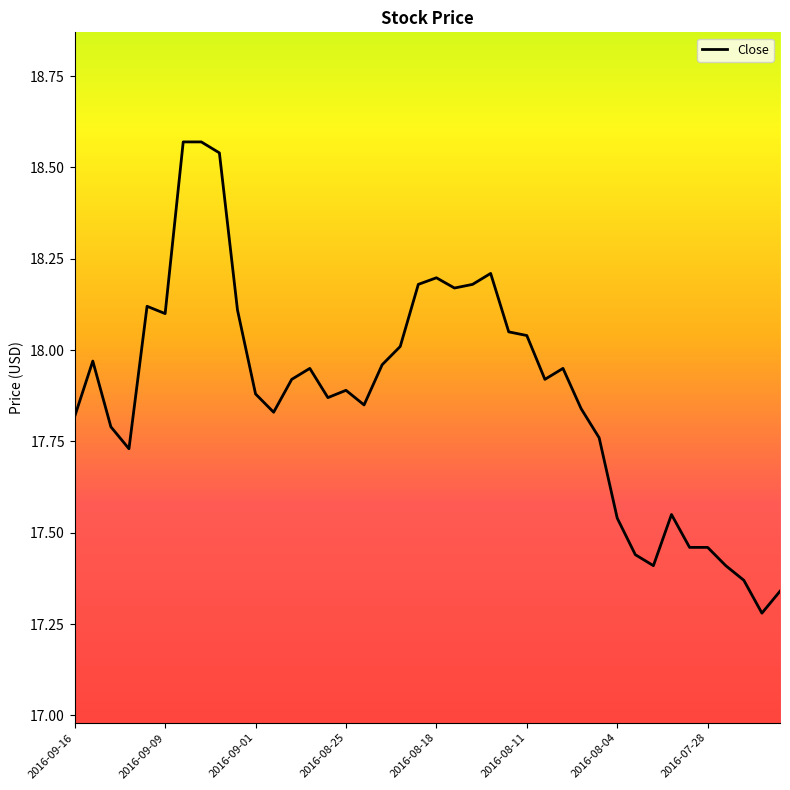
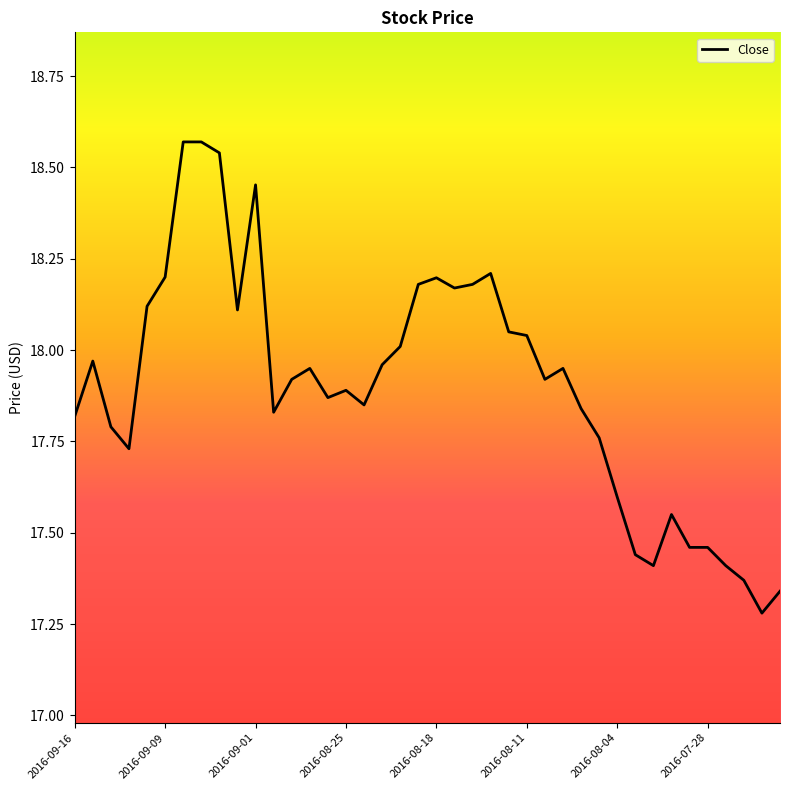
  {
    "2016-09-16": 17.82,
-   "2016-09-09": 18.1,
-   "2016-09-01": 17.88,
+   "2016-09-09": 18.2,
+   "2016-09-01": 18.45,
    "2016-08-25": 17.89,
    "2016-08-18": 18.20,
    "2016-08-11": 18.04,
-   "2016-08-04": 17.54,
+   "2016-08-04": 17.60,
    "2016-07-28": 17.46
  }
